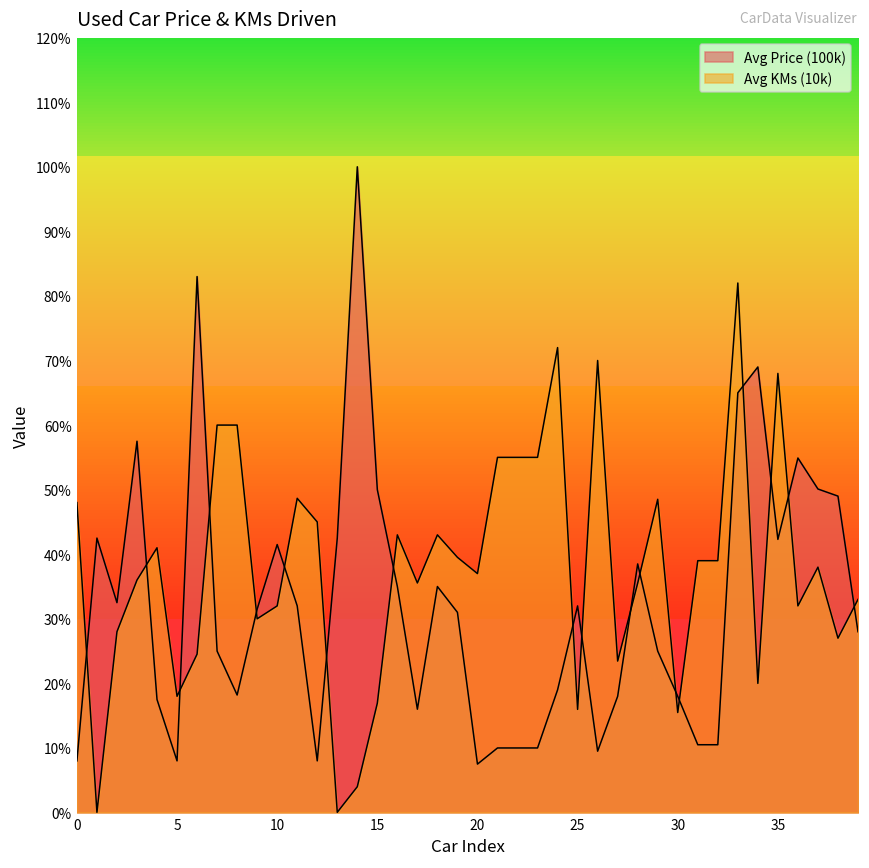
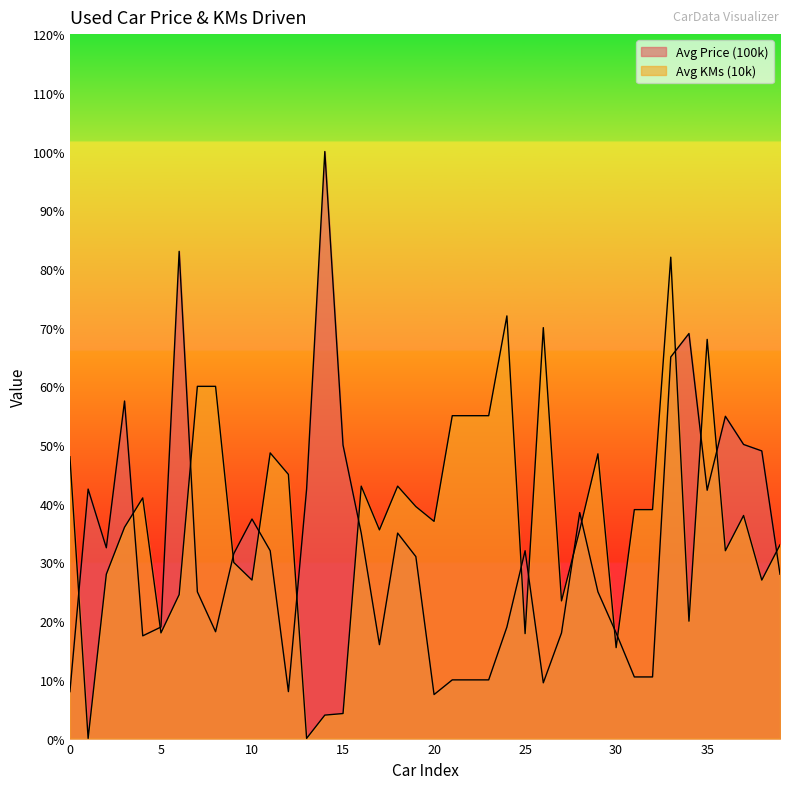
  {
    "Avg Price (100k)": {
      "0": "8%",
-     "5": "8%",
-     "10": "42%",
+     "5": "19%",
+     "10": "37%",
      "15": "50%",
      "20": "8%",
      "25": "32%",
      "30": "18%",
      "35": "42%"
    },
    "Avg KMs (10k)": {
      "0": "48%",
      "5": "18%",
-     "10": "32%",
-     "15": "17%",
+     "10": "27%",
+     "15": "4%",
      "20": "37%",
-     "25": "16%",
+     "25": "18%",
      "30": "15%",
      "35": "68%"
    }
  }
